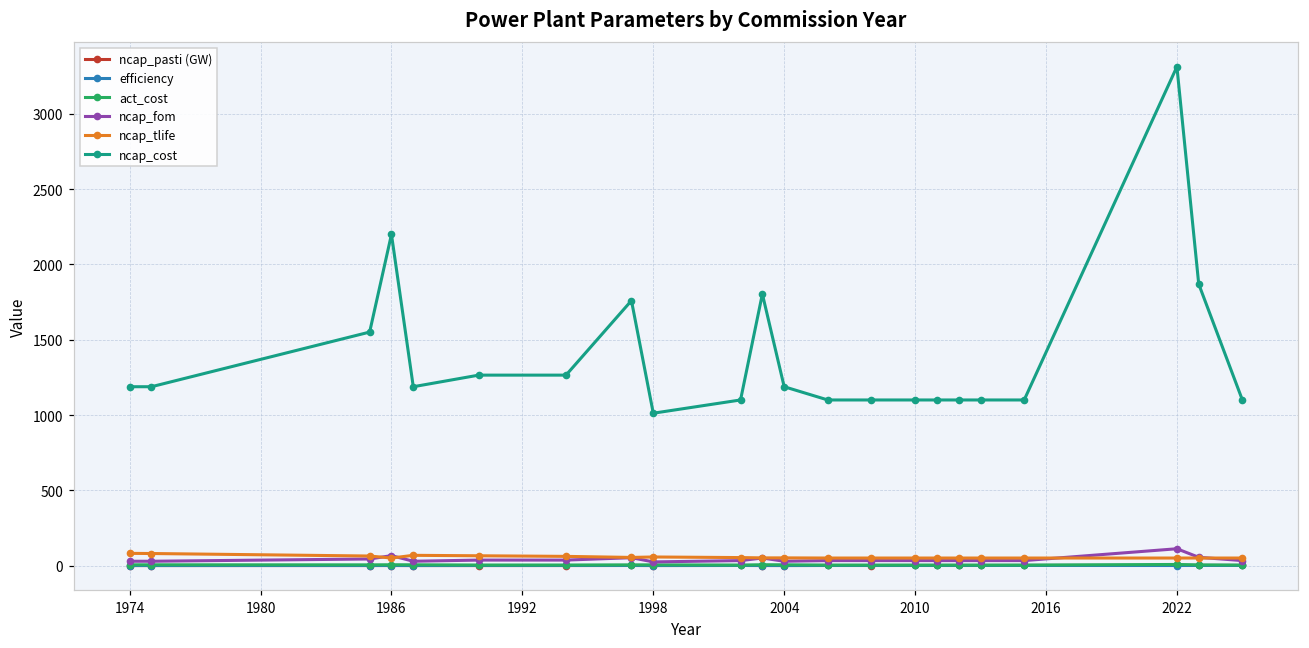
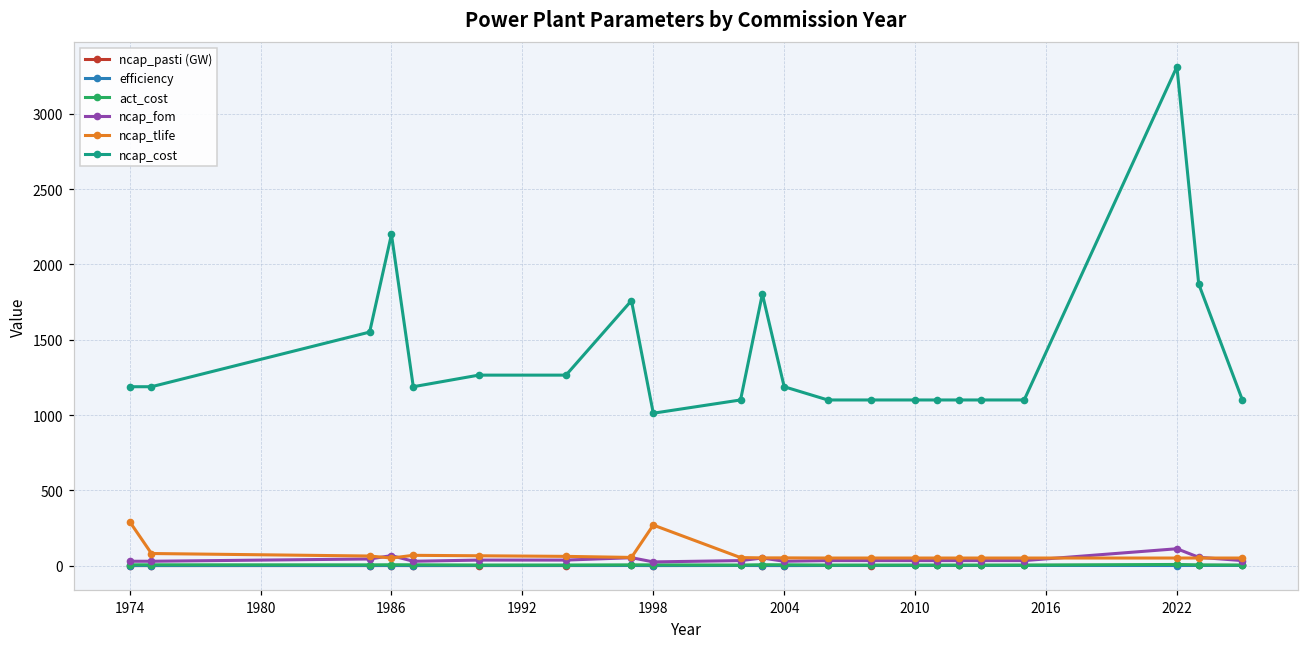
  {
    "ncap_fom": {
      "1974": 30,
      "1998": 20,
      "2004": 30,
      "2022": 110
    },
    "ncap_tlife": {
-     "1974": 80,
-     "1998": 60,
+     "1974": 290,
+     "1998": 270,
      "2004": 50,
      "2022": 50
    }
  }
